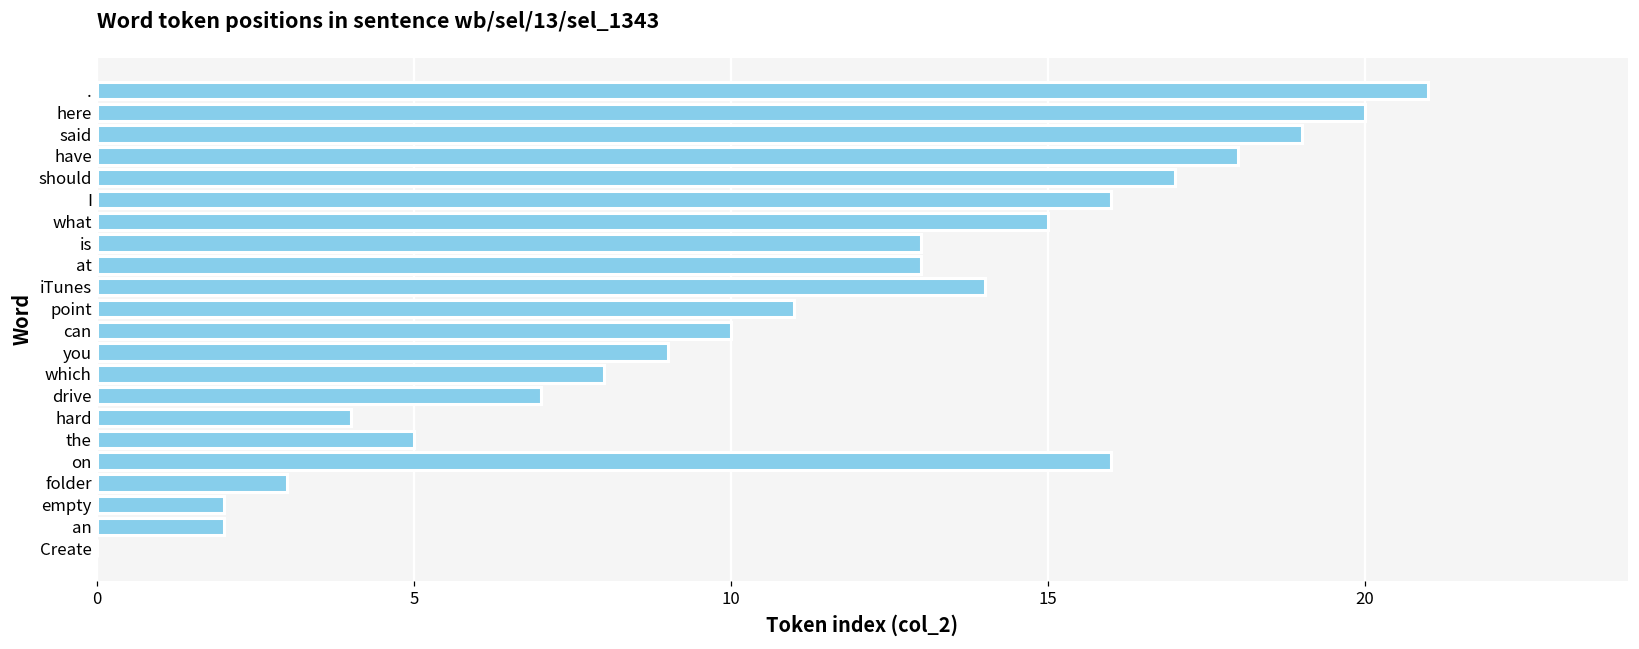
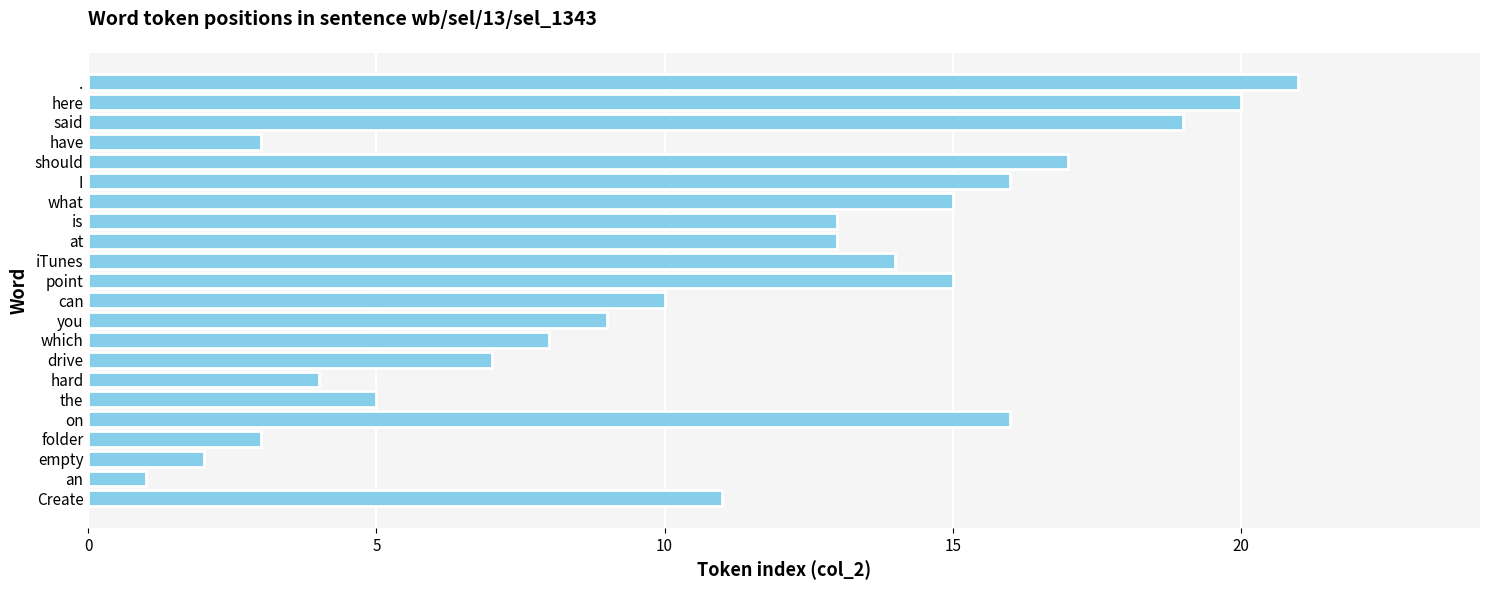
  {
    ".": 21,
    "here": 20,
    "said": 19,
-   "have": 18,
+   "have": 3,
    "should": 17,
    "I": 16,
    "what": 15,
    "is": 13,
    "at": 13,
    "iTunes": 14,
-   "point": 11,
+   "point": 15,
    "can": 10,
    "you": 9,
    "which": 8,
    "drive": 7,
    "hard": 4,
    "the": 5,
    "on": 16,
    "folder": 3,
    "empty": 2,
-   "an": 2,
-   "Create": 0
+   "an": 1,
+   "Create": 11
  }
